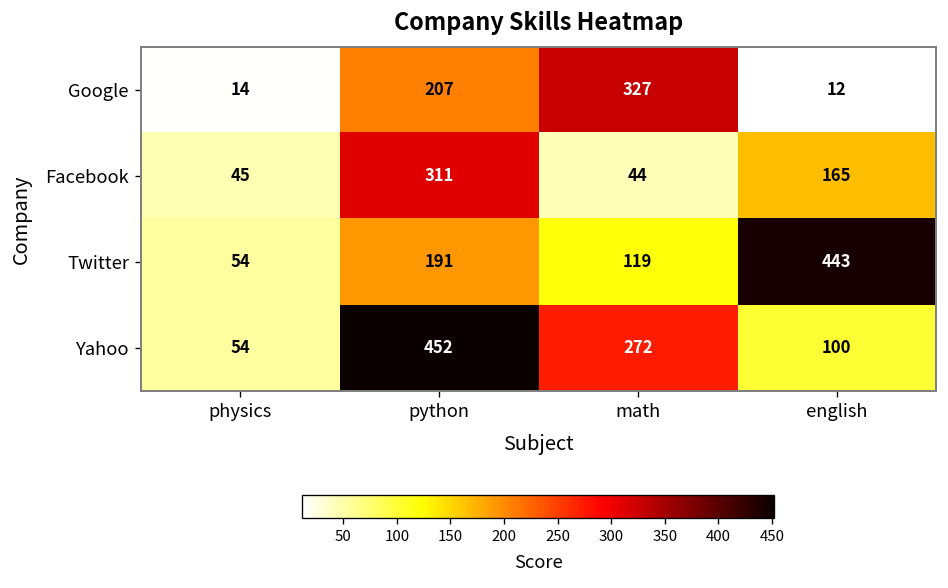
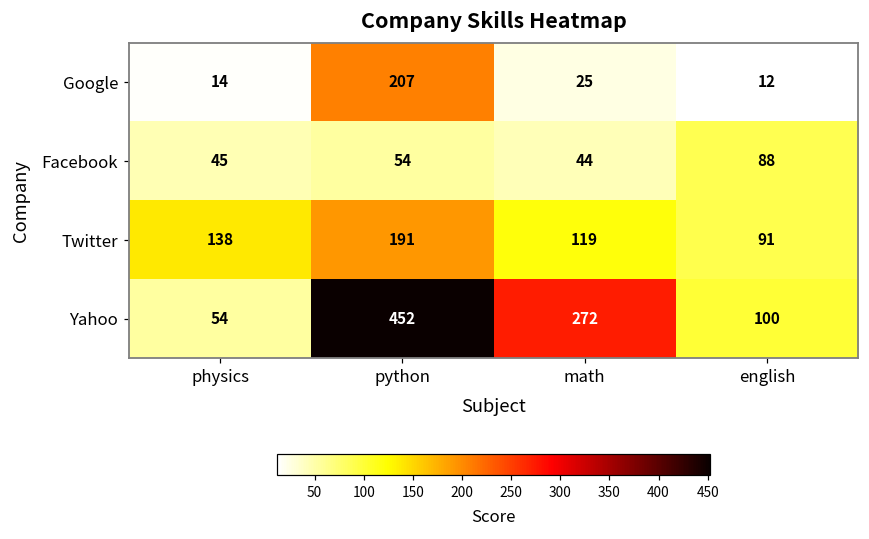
  {
    "Google": {
      "physics": 14,
      "python": 207,
-     "math": 327,
+     "math": 25,
      "english": 12
    },
    "Facebook": {
      "physics": 45,
-     "python": 311,
+     "python": 54,
      "math": 44,
-     "english": 165
+     "english": 88
    },
    "Twitter": {
-     "physics": 54,
+     "physics": 138,
      "python": 191,
      "math": 119,
-     "english": 443
+     "english": 91
    },
    "Yahoo": {
      "physics": 54,
      "python": 452,
      "math": 272,
      "english": 100
    }
  }
